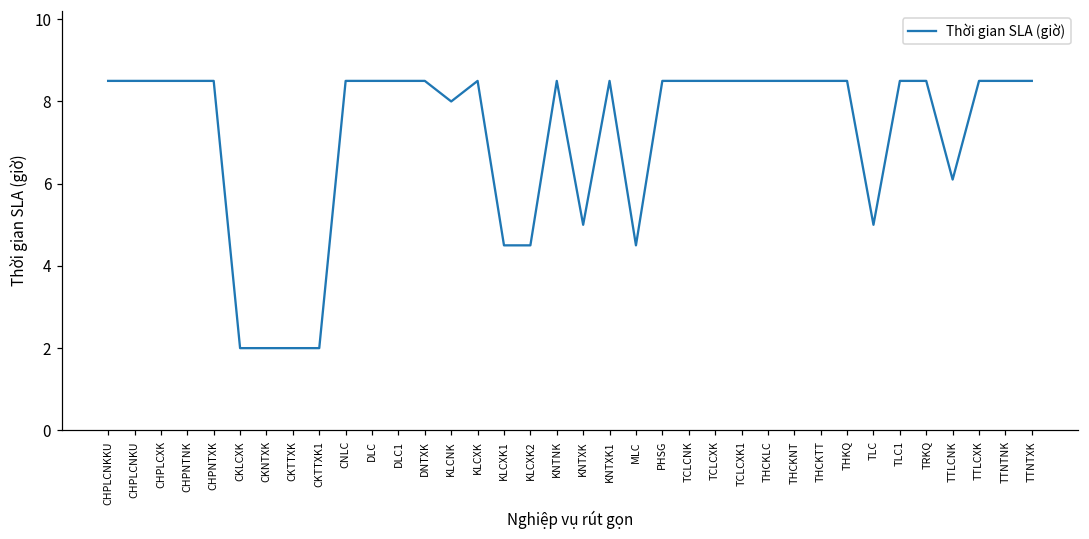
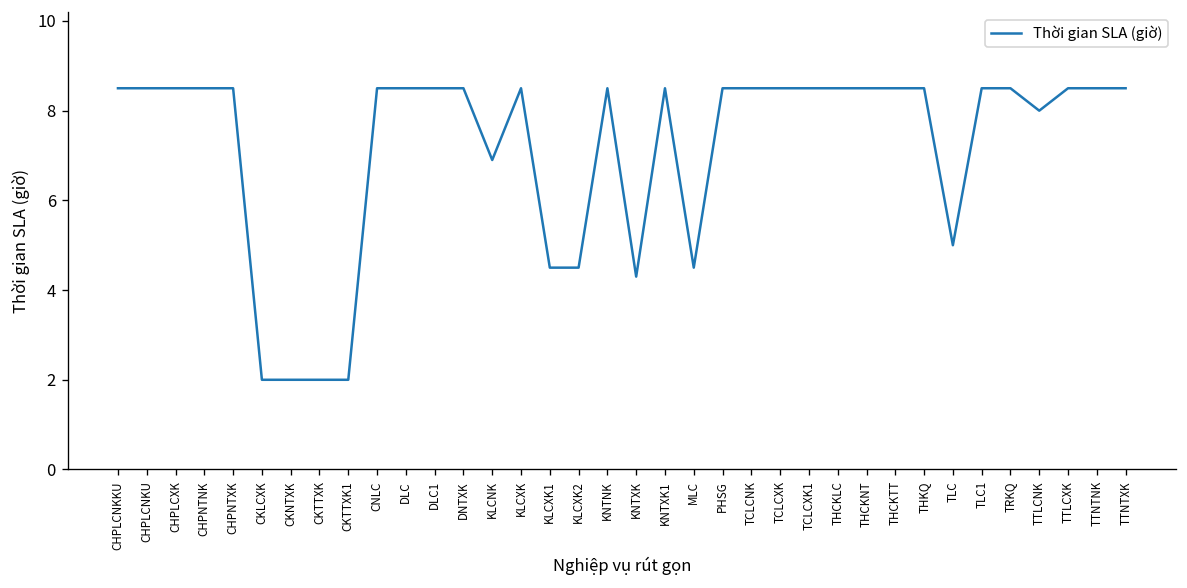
  {
    "CHPLCNKKU": 8.5,
    "CHPLCNKU": 8.5,
    "CHPLCXK": 8.5,
    "CHPNTNK": 8.5,
    "CHPNTXK": 8.5,
    "CKLCXK": 2.0,
    "CKNTXK": 2.0,
    "CKTTXK": 2.0,
    "CKTTXK1": 2.0,
    "CNLC": 8.5,
    "DLC": 8.5,
    "DLC1": 8.5,
    "DNTXK": 8.5,
-   "KLCNK": 8.0,
+   "KLCNK": 6.9,
    "KLCXK": 8.5,
    "KLCXK1": 4.5,
    "KLCXK2": 4.5,
    "KNTNK": 8.5,
-   "KNTXK": 5.0,
+   "KNTXK": 4.3,
    "KNTXK1": 8.5,
    "MLC": 4.5,
    "PHSG": 8.5,
    "TCLCNK": 8.5,
    "TCLCXK": 8.5,
    "TCLCXK1": 8.5,
    "THCKLC": 8.5,
    "THCKNT": 8.5,
    "THCKTT": 8.5,
    "THKQ": 8.5,
    "TLC": 5.0,
    "TLC1": 8.5,
    "TRKQ": 8.5,
-   "TTLCNK": 6.1,
+   "TTLCNK": 8.0,
    "TTLCXK": 8.5,
    "TTNTNK": 8.5,
    "TTNTXK": 8.5
  }
